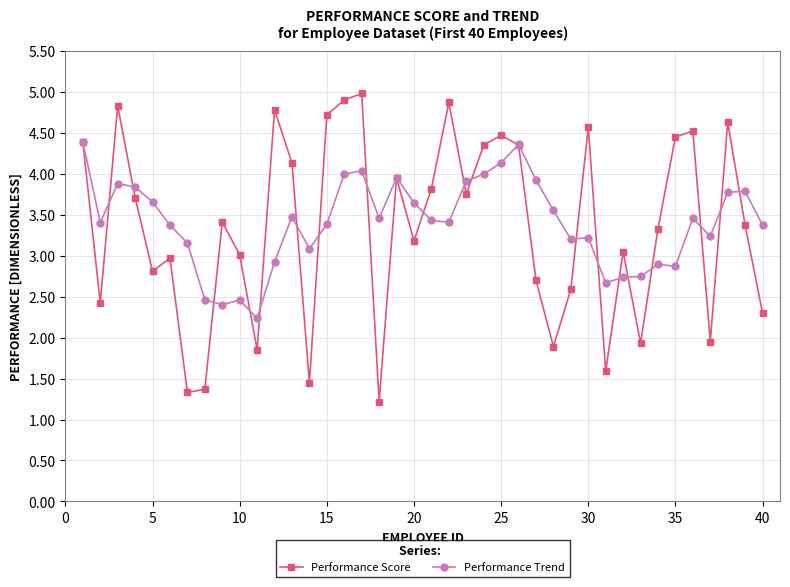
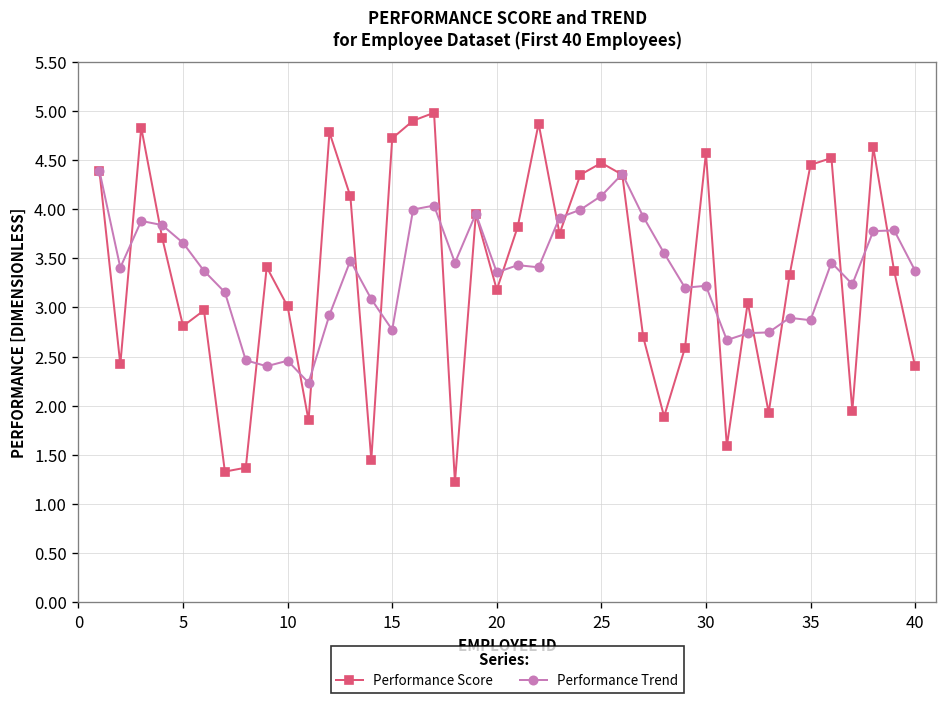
  {
    "Performance Score": {
      "5": 2.8,
      "10": 3.0,
      "15": 4.7,
      "20": 3.2,
      "25": 4.5,
      "30": 4.6,
      "35": 4.5,
-     "40": 2.3
+     "40": 2.4
    },
    "Performance Trend": {
      "5": 3.7,
      "10": 2.5,
-     "15": 3.4,
-     "20": 3.6,
+     "15": 2.8,
+     "20": 3.4,
      "25": 4.1,
      "30": 3.2,
      "35": 2.9,
      "40": 3.4
    }
  }
